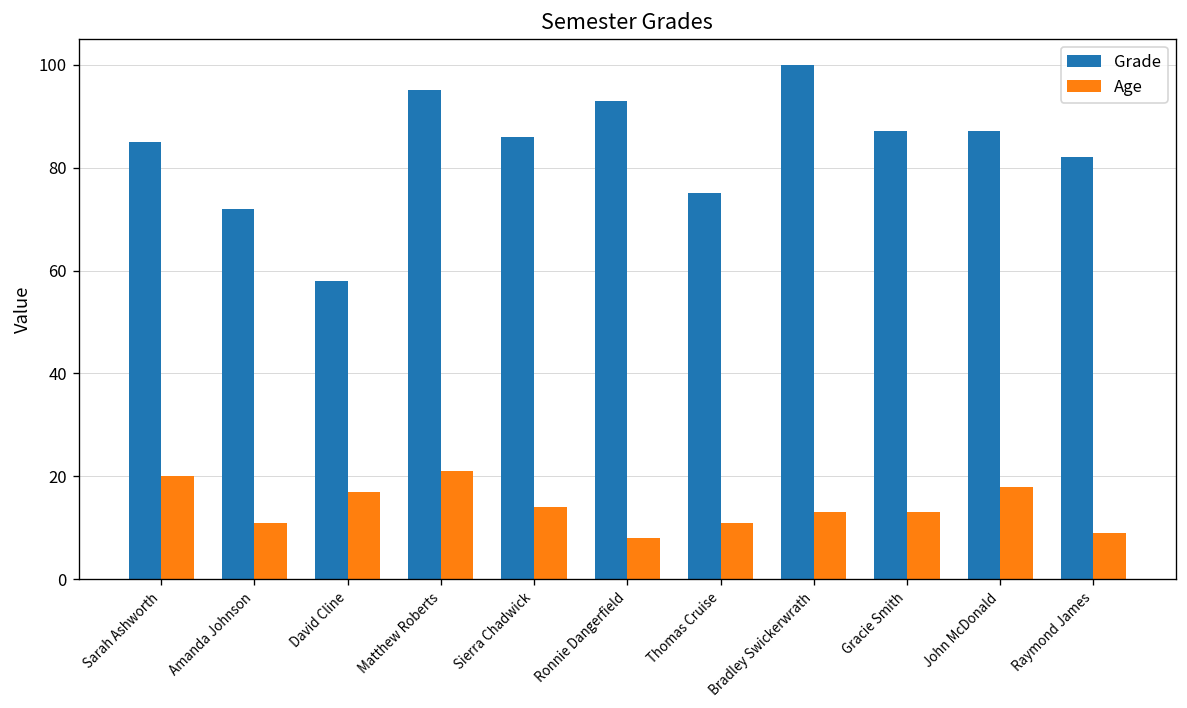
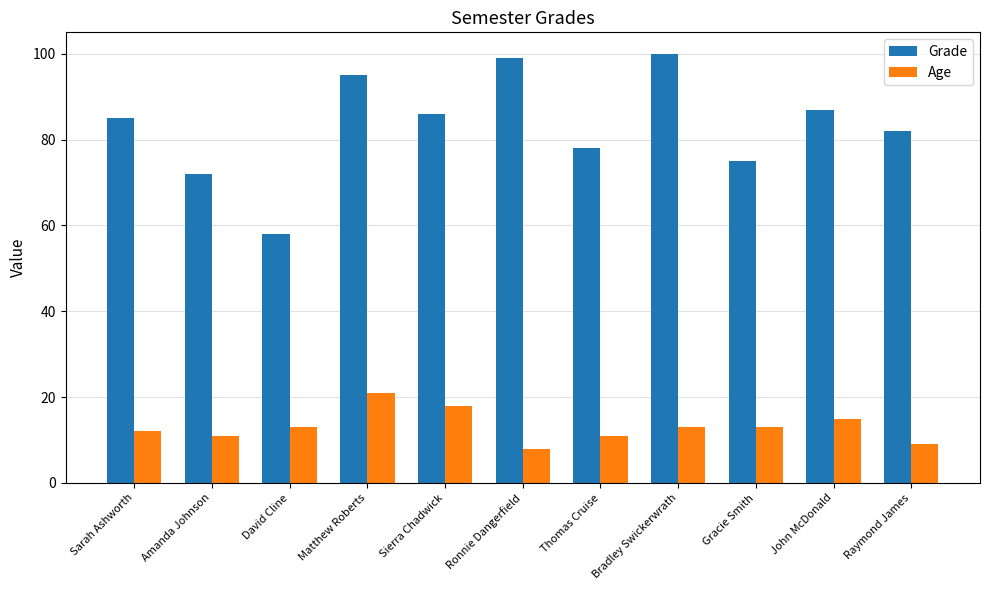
  {
    "Grade": {
      "Sarah Ashworth": 85,
      "Amanda Johnson": 72,
      "David Cline": 58,
      "Matthew Roberts": 95,
      "Sierra Chadwick": 86,
-     "Ronnie Dangerfield": 93,
-     "Thomas Cruise": 75,
+     "Ronnie Dangerfield": 99,
+     "Thomas Cruise": 78,
      "Bradley Swickerwrath": 100,
-     "Gracie Smith": 87,
+     "Gracie Smith": 75,
      "John McDonald": 87,
      "Raymond James": 82
    },
    "Age": {
-     "Sarah Ashworth": 20,
+     "Sarah Ashworth": 12,
      "Amanda Johnson": 11,
-     "David Cline": 17,
+     "David Cline": 13,
      "Matthew Roberts": 21,
-     "Sierra Chadwick": 14,
+     "Sierra Chadwick": 18,
      "Ronnie Dangerfield": 8,
      "Thomas Cruise": 11,
      "Bradley Swickerwrath": 13,
      "Gracie Smith": 13,
-     "John McDonald": 18,
+     "John McDonald": 15,
      "Raymond James": 9
    }
  }
